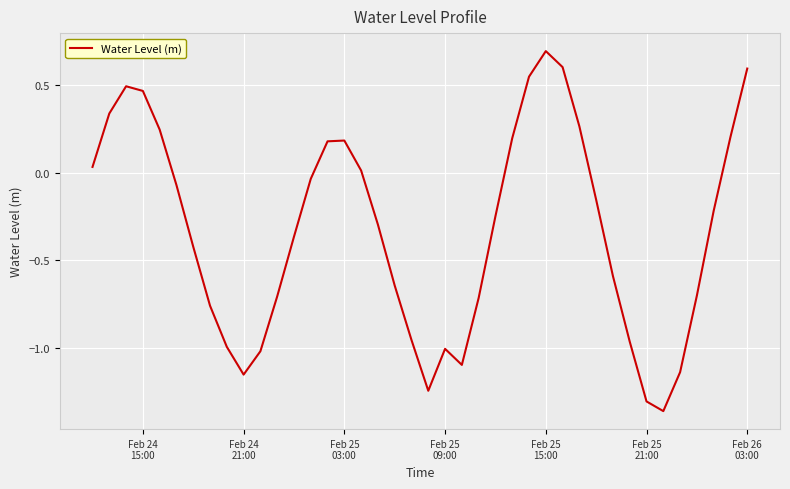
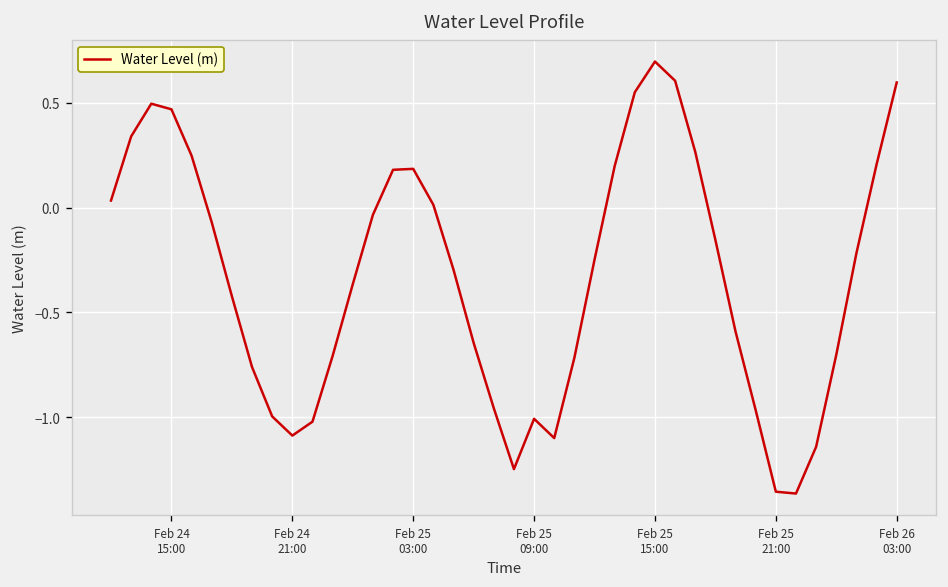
  {
    "Feb 24 15:00": 0.47,
-   "Feb 24 21:00": -1.15,
+   "Feb 24 21:00": -1.09,
    "Feb 25 03:00": 0.18,
    "Feb 25 09:00": -1.01,
    "Feb 25 15:00": 0.70,
-   "Feb 25 21:00": -1.31,
+   "Feb 25 21:00": -1.35,
    "Feb 26 03:00": 0.60
  }
